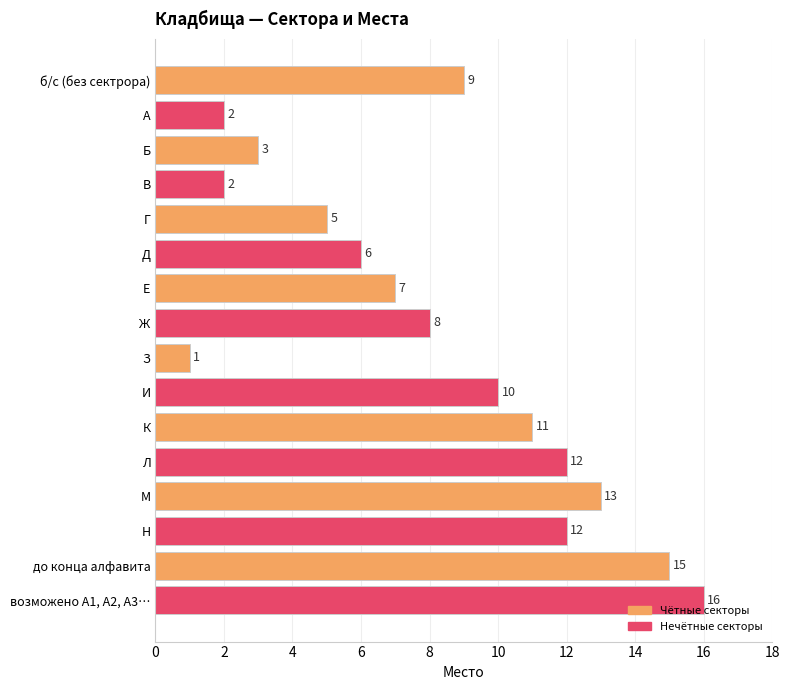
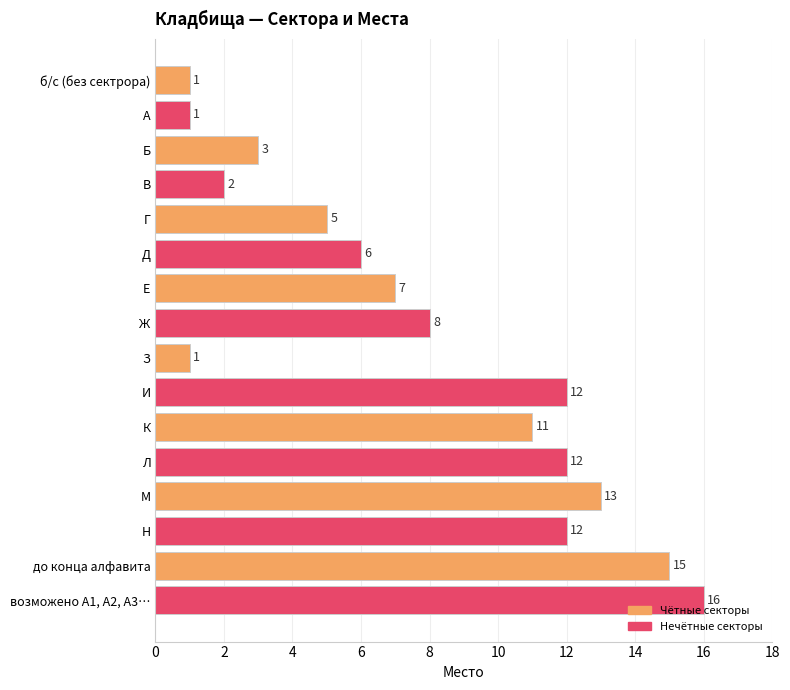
  {
-   "б/с (без сектрора)": 9,
-   "А": 2,
+   "б/с (без сектрора)": 1,
+   "А": 1,
    "Б": 3,
    "В": 2,
    "Г": 5,
    "Д": 6,
    "Е": 7,
    "Ж": 8,
    "З": 1,
-   "И": 10,
+   "И": 12,
    "К": 11,
    "Л": 12,
    "М": 13,
    "Н": 12,
    "до конца алфавита": 15,
    "возможено А1, А2, А3…": 16
  }
